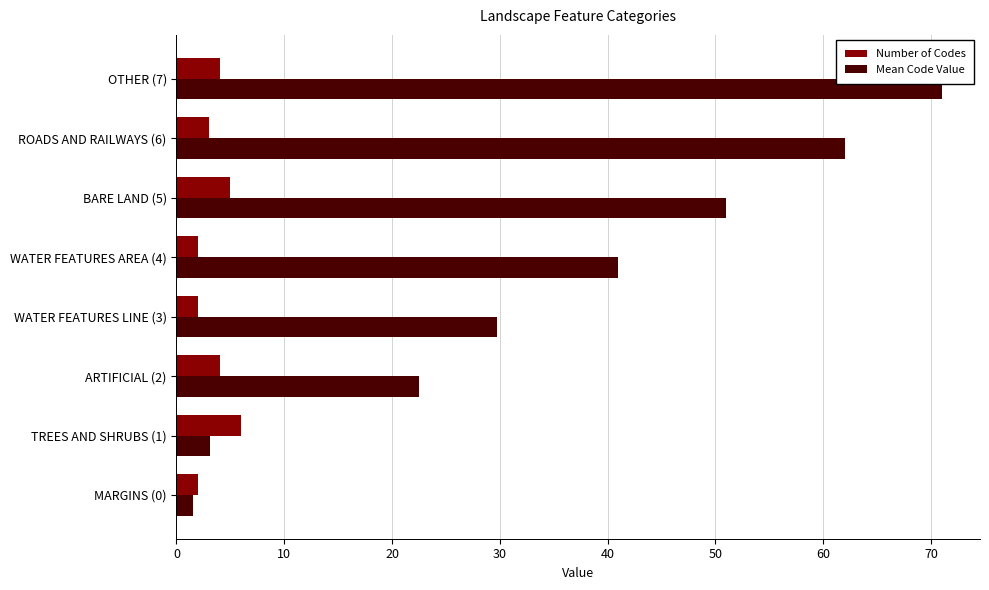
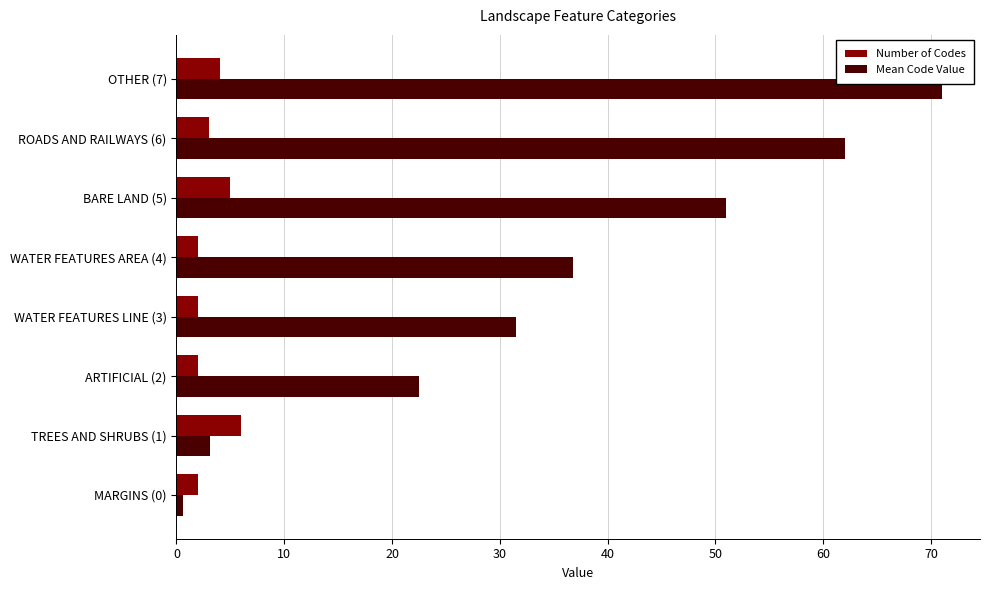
  {
    "Number of Codes": {
      "OTHER (7)": 4,
      "ROADS AND RAILWAYS (6)": 3,
      "BARE LAND (5)": 5,
      "WATER FEATURES AREA (4)": 2,
      "WATER FEATURES LINE (3)": 2,
-     "ARTIFICIAL (2)": 4,
+     "ARTIFICIAL (2)": 2,
      "TREES AND SHRUBS (1)": 6,
      "MARGINS (0)": 2
    },
    "Mean Code Value": {
      "OTHER (7)": 71.0,
      "ROADS AND RAILWAYS (6)": 62.0,
      "BARE LAND (5)": 51.0,
-     "WATER FEATURES AREA (4)": 41.0,
-     "WATER FEATURES LINE (3)": 29.7,
+     "WATER FEATURES AREA (4)": 36.8,
+     "WATER FEATURES LINE (3)": 31.5,
      "ARTIFICIAL (2)": 22.5,
      "TREES AND SHRUBS (1)": 3.1,
-     "MARGINS (0)": 1.5
+     "MARGINS (0)": 0.6
    }
  }
